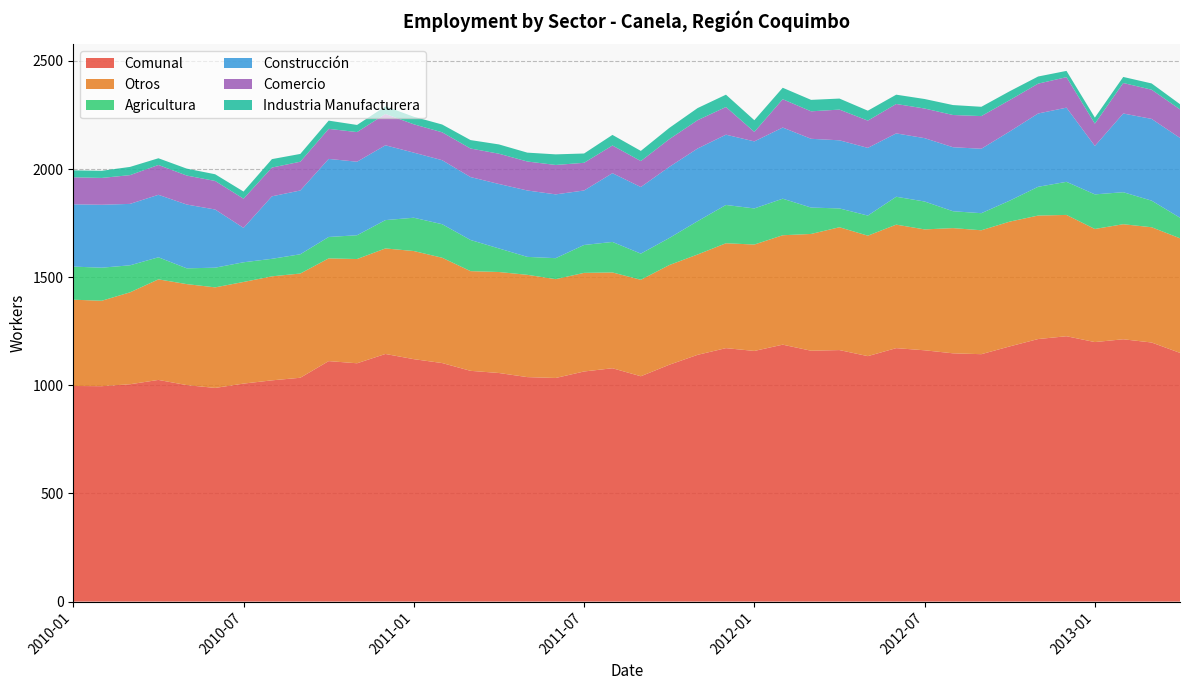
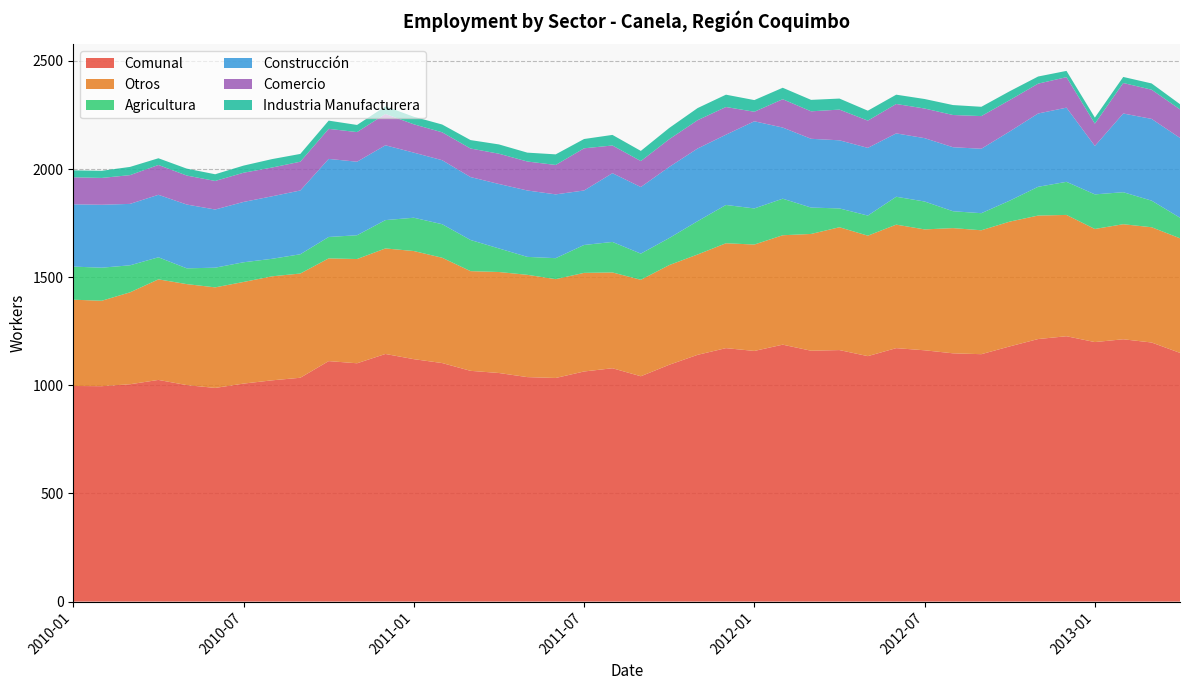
  {
    "Construcción": {
      "2010-01": 290,
-     "2010-07": 160,
+     "2010-07": 280,
      "2011-01": 300,
      "2011-07": 250,
-     "2012-01": 310,
+     "2012-01": 400,
      "2012-07": 290,
      "2013-01": 220
    },
    "Comercio": {
      "2010-01": 130,
      "2010-07": 140,
      "2011-01": 130,
-     "2011-07": 130,
+     "2011-07": 200,
      "2012-01": 40,
      "2012-07": 140,
      "2013-01": 100
    }
  }
